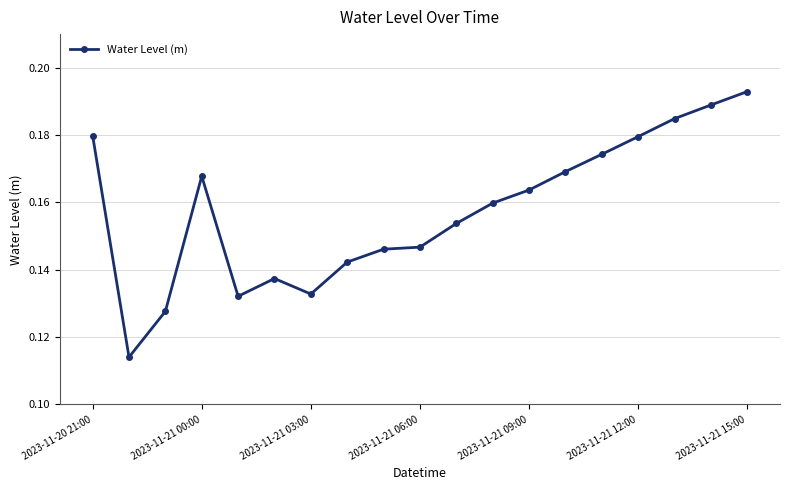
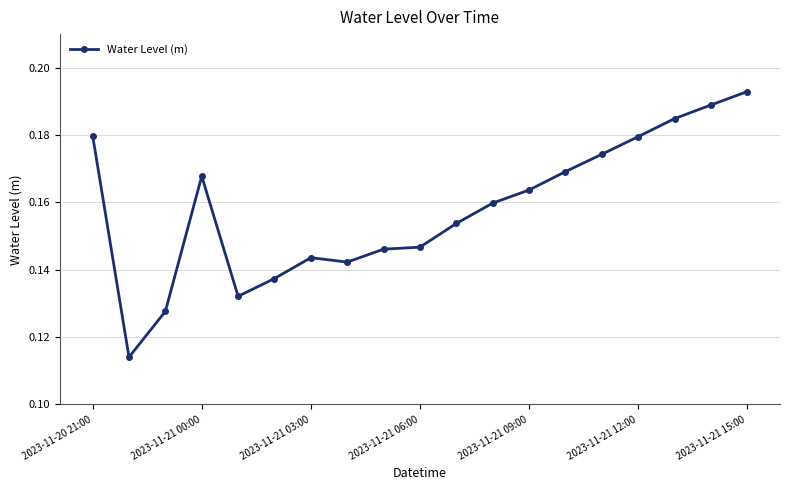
  {
    "2023-11-20 21:00": 0.180,
    "2023-11-21 00:00": 0.168,
-   "2023-11-21 03:00": 0.133,
+   "2023-11-21 03:00": 0.144,
    "2023-11-21 06:00": 0.147,
    "2023-11-21 09:00": 0.164,
    "2023-11-21 12:00": 0.180,
    "2023-11-21 15:00": 0.193
  }
